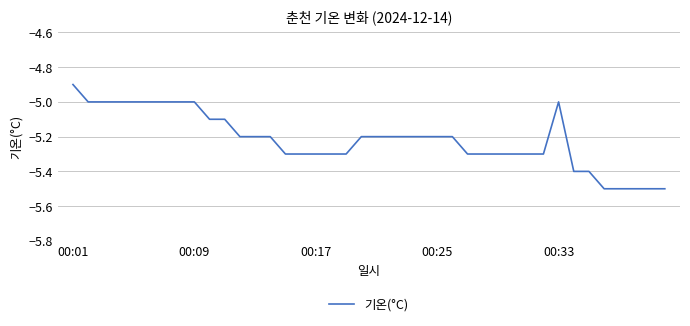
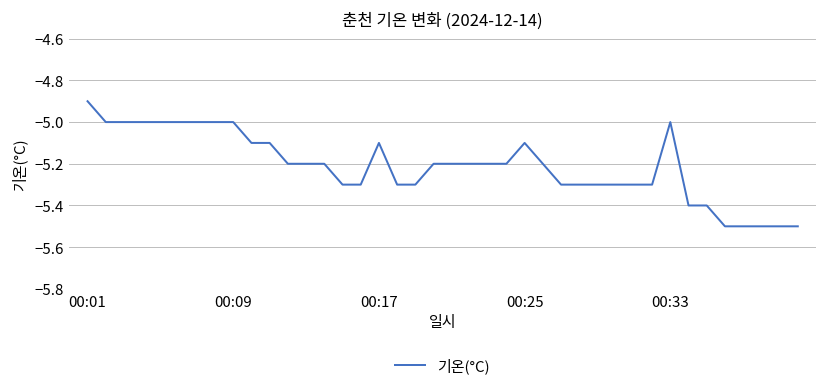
  {
    "00:01": -4.9,
    "00:09": -5.0,
-   "00:17": -5.3,
-   "00:25": -5.2,
+   "00:17": -5.1,
+   "00:25": -5.1,
    "00:33": -5.0
  }
